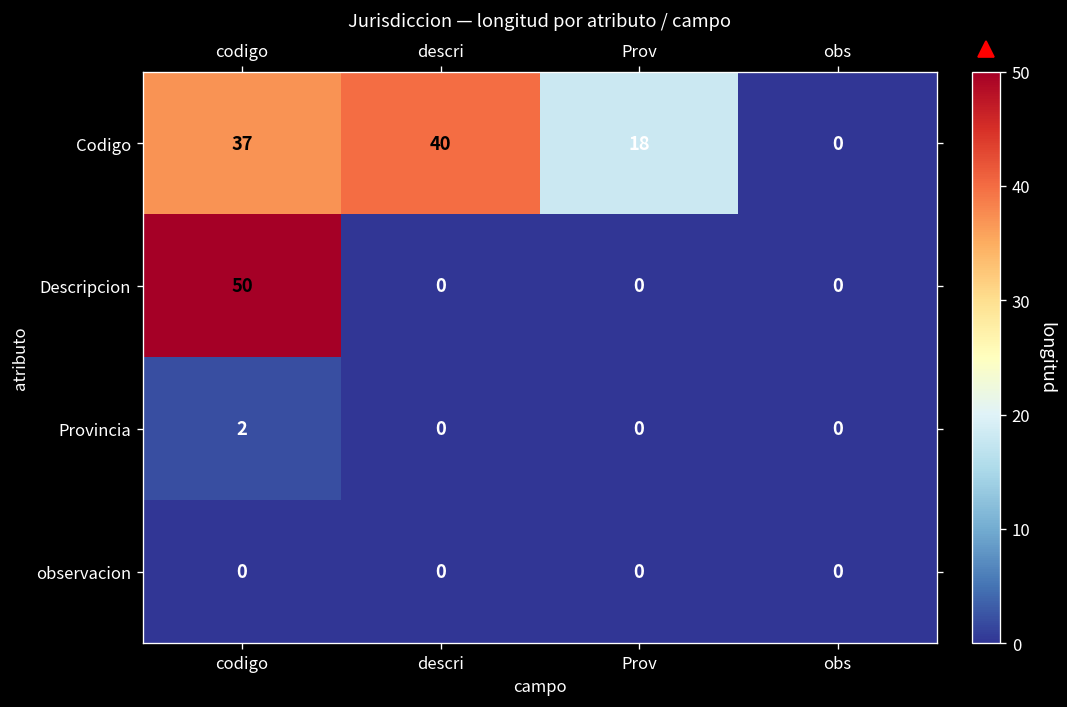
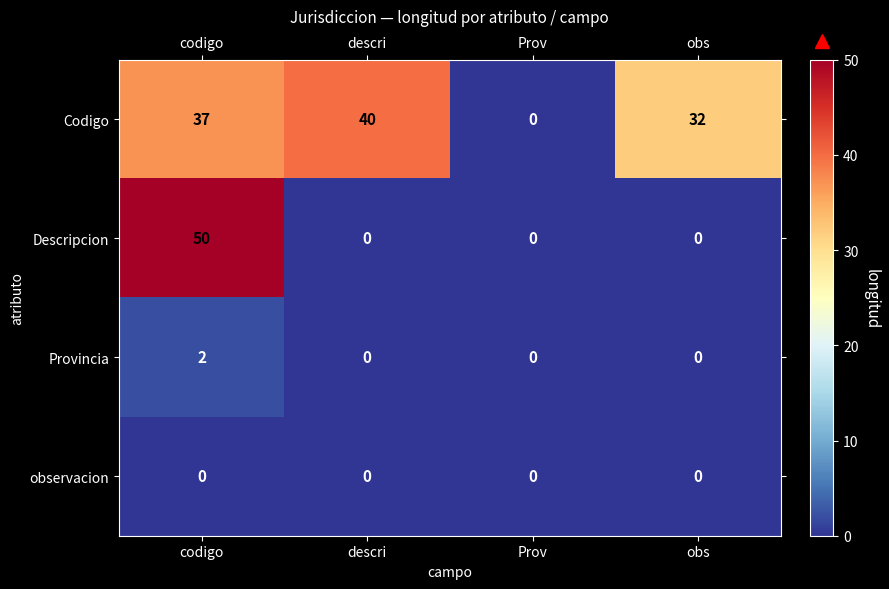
  {
    "Codigo": {
      "codigo": 37,
      "descri": 40,
-     "Prov": 18,
-     "obs": 0
+     "Prov": 0,
+     "obs": 32
    },
    "Descripcion": {
      "codigo": 50,
      "descri": 0,
      "Prov": 0,
      "obs": 0
    },
    "Provincia": {
      "codigo": 2,
      "descri": 0,
      "Prov": 0,
      "obs": 0
    },
    "observacion": {
      "codigo": 0,
      "descri": 0,
      "Prov": 0,
      "obs": 0
    }
  }
